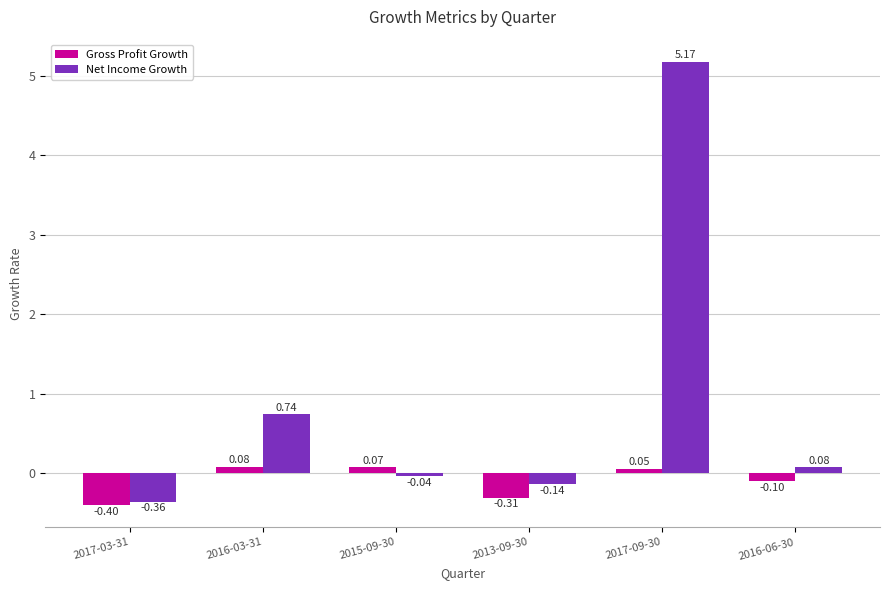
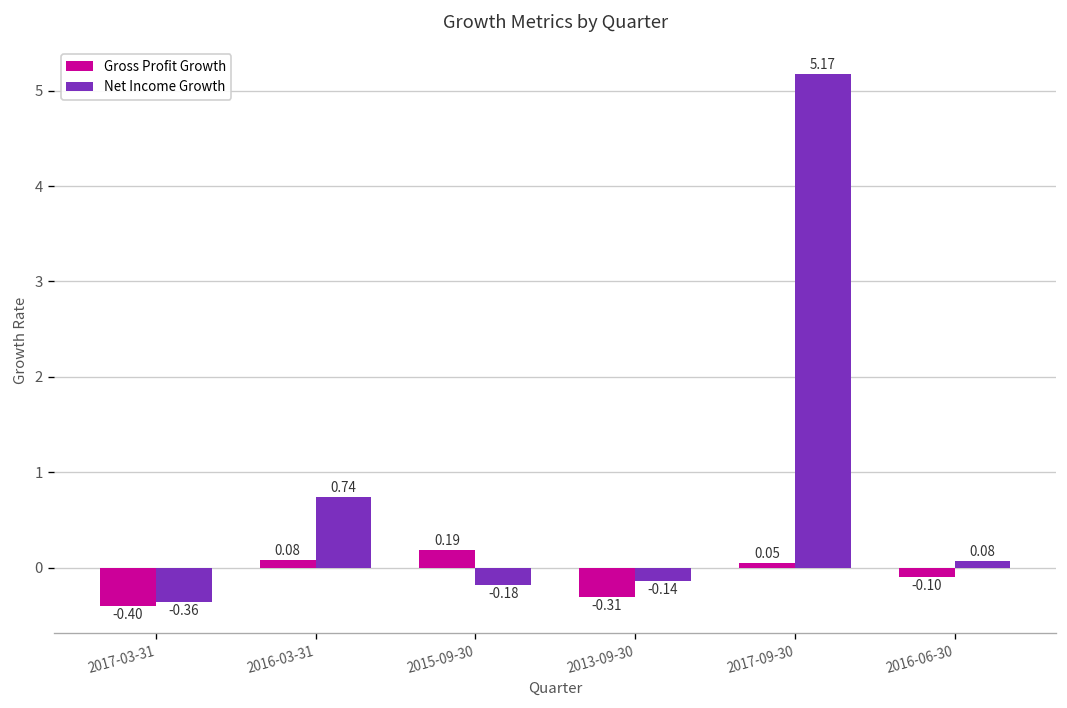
  {
    "Gross Profit Growth": {
      "2017-03-31": -0.40,
      "2016-03-31": 0.08,
-     "2015-09-30": 0.07,
+     "2015-09-30": 0.19,
      "2013-09-30": -0.31,
      "2017-09-30": 0.05,
      "2016-06-30": -0.10
    },
    "Net Income Growth": {
      "2017-03-31": -0.36,
      "2016-03-31": 0.74,
-     "2015-09-30": -0.04,
+     "2015-09-30": -0.18,
      "2013-09-30": -0.14,
      "2017-09-30": 5.17,
      "2016-06-30": 0.08
    }
  }
